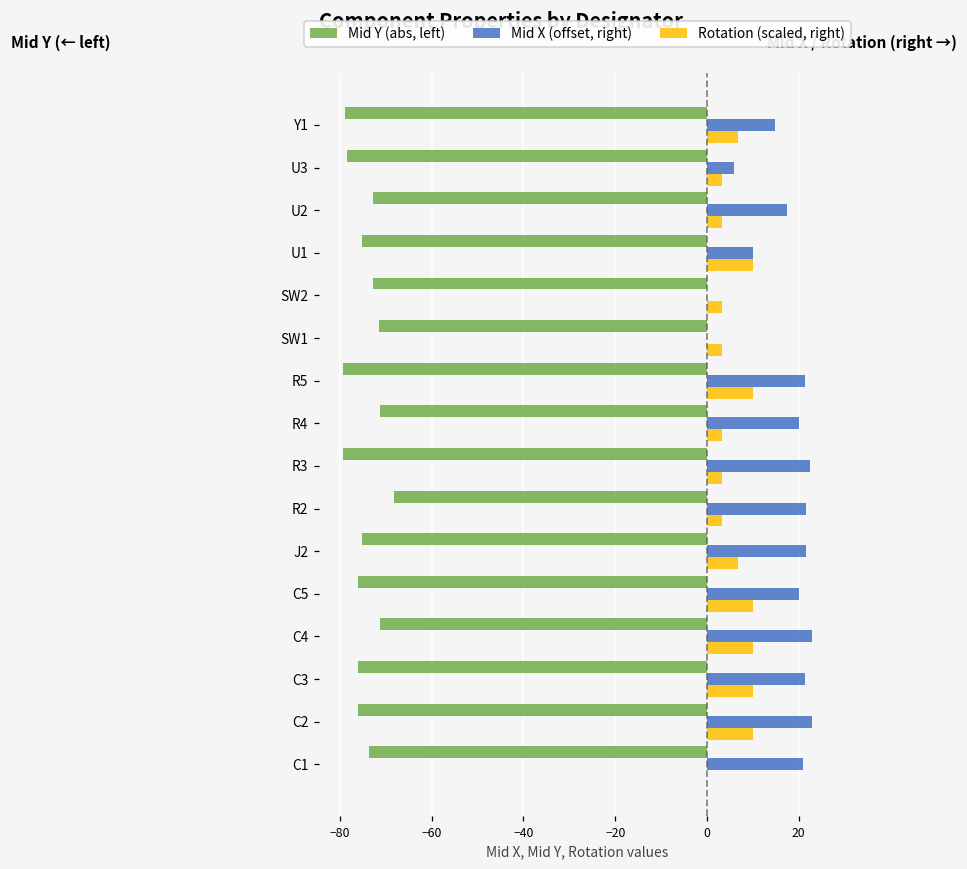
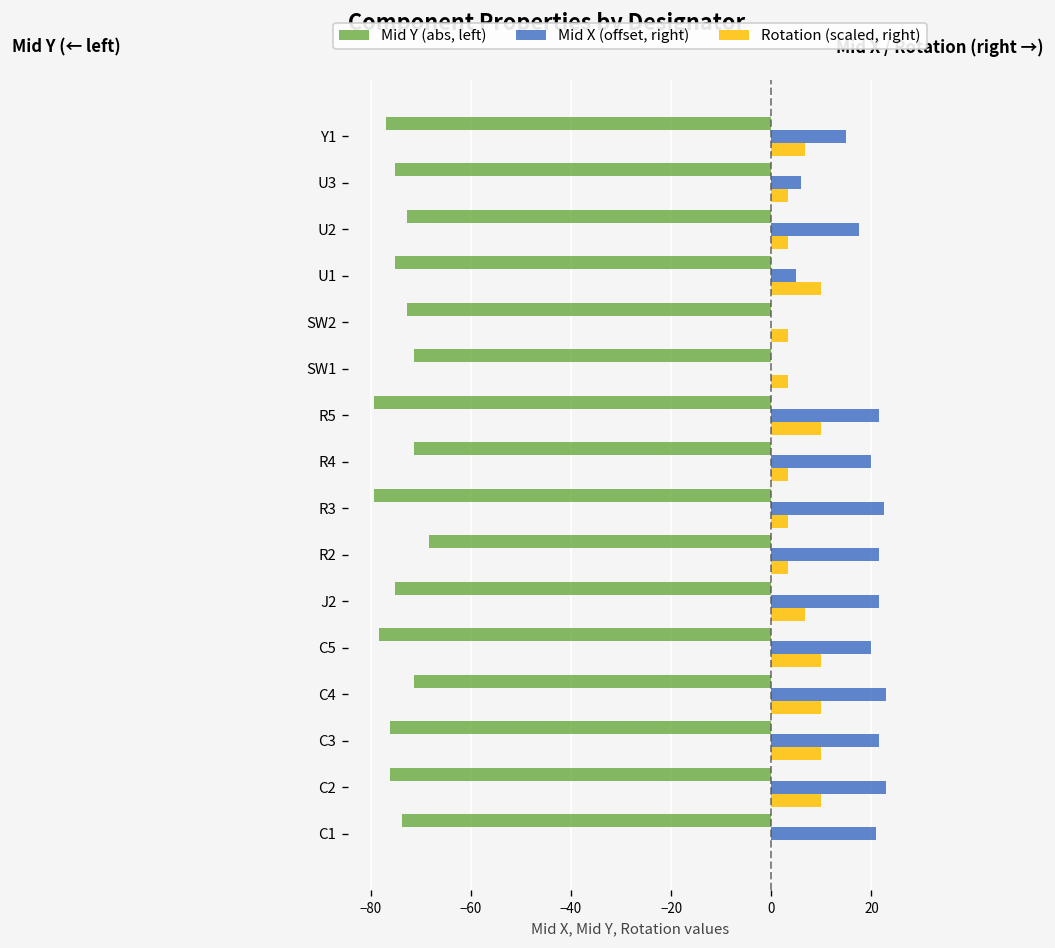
  {
    "Mid Y (abs, left)": {
-     "Y1": -79,
-     "U3": -78,
+     "Y1": -77,
+     "U3": -75,
      "U2": -73,
      "U1": -75,
      "SW2": -73,
      "SW1": -71,
      "R5": -79,
      "R4": -71,
      "R3": -79,
      "R2": -68,
      "J2": -75,
-     "C5": -76,
+     "C5": -78,
      "C4": -71,
      "C3": -76,
      "C2": -76,
      "C1": -74
    },
    "Mid X (offset, right)": {
      "Y1": 15,
      "U3": 6,
      "U2": 17,
-     "U1": 10,
+     "U1": 5,
      "SW2": 0,
      "SW1": 0,
      "R5": 21,
      "R4": 20,
      "R3": 22,
      "R2": 21,
      "J2": 22,
      "C5": 20,
      "C4": 23,
      "C3": 21,
      "C2": 23,
      "C1": 21
    },
    "Rotation (scaled, right)": {
      "Y1": 7,
      "U3": 3,
      "U2": 3,
      "U1": 10,
      "SW2": 3,
      "SW1": 3,
      "R5": 10,
      "R4": 3,
      "R3": 3,
      "R2": 3,
      "J2": 7,
      "C5": 10,
      "C4": 10,
      "C3": 10,
      "C2": 10,
      "C1": 0
    }
  }
